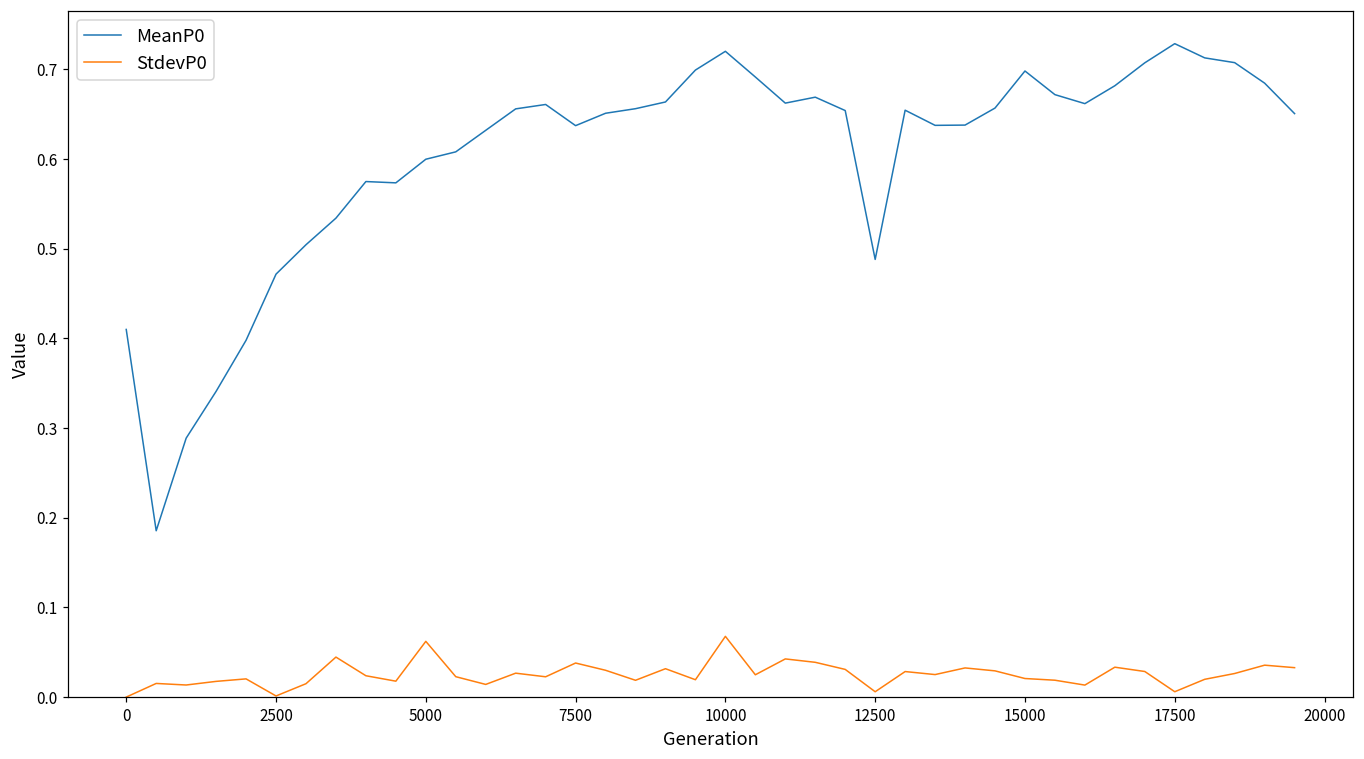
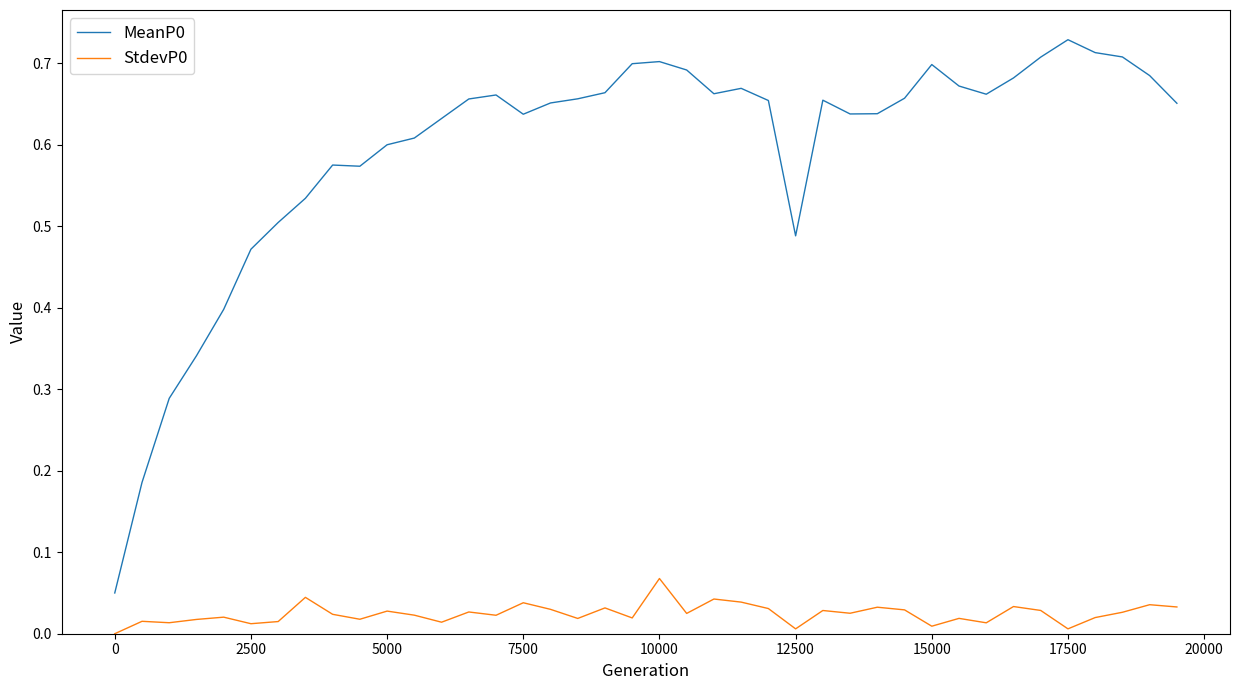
  {
    "MeanP0": {
-     "0": 0.41,
+     "0": 0.05,
      "2500": 0.47,
      "5000": 0.60,
      "7500": 0.64,
-     "10000": 0.72,
+     "10000": 0.70,
      "12500": 0.49,
      "15000": 0.70,
      "17500": 0.73
    },
    "StdevP0": {
      "0": 0.00,
-     "2500": 0.00,
-     "5000": 0.06,
+     "2500": 0.01,
+     "5000": 0.03,
      "7500": 0.04,
      "10000": 0.07,
      "12500": 0.01,
-     "15000": 0.02,
+     "15000": 0.01,
      "17500": 0.01
    }
  }
